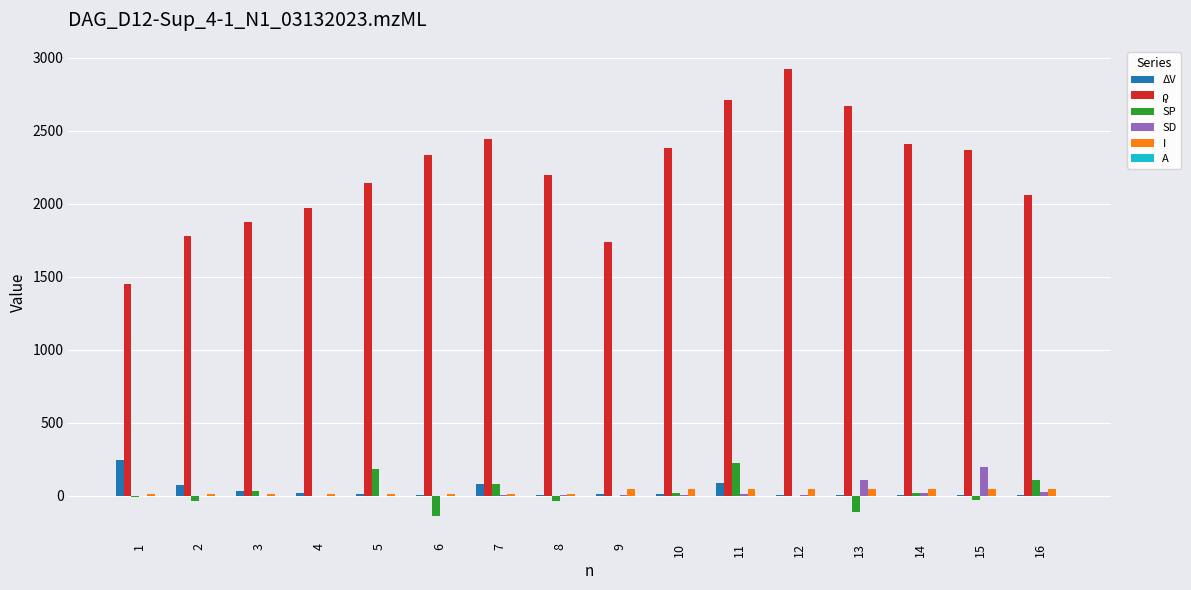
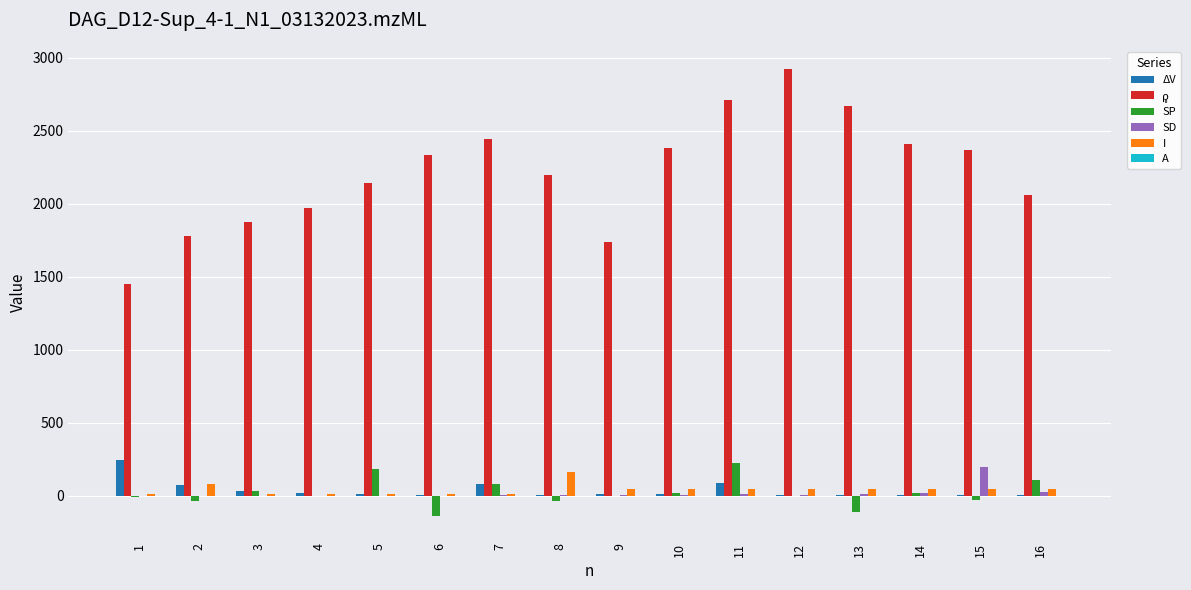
  {
    "ΔV": {
      "1": 240,
      "2": 70,
      "3": 30,
      "7": 80,
      "11": 90
    },
    "ρ̥": {
      "1": 1450,
      "2": 1780,
      "3": 1880,
      "4": 1970,
      "5": 2140,
      "6": 2330,
      "7": 2440,
      "8": 2200,
      "9": 1740,
      "10": 2380,
      "11": 2710,
      "12": 2920,
      "13": 2670,
      "14": 2410,
      "15": 2370,
      "16": 2060
    },
    "SP": {
      "2": -40,
      "3": 30,
      "5": 190,
      "6": -140,
      "7": 80,
      "8": -30,
      "10": 20,
      "11": 220,
      "13": -110,
      "14": 20,
      "15": -30,
      "16": 100
    },
    "SD": {
      "2": 0,
      "3": 0,
      "4": 0,
      "6": 0,
-     "13": 110,
+     "13": 10,
      "14": 20,
      "15": 190,
      "16": 30
    },
    "I": {
-     "2": 10,
-     "8": 10,
+     "2": 80,
+     "8": 160,
      "9": 40,
      "10": 40,
      "11": 40,
      "12": 40,
      "13": 40,
      "14": 40,
      "15": 40,
      "16": 40
    },
    "A": {
      "1": 0,
      "2": 0,
      "3": 0,
      "4": 0,
      "5": 0,
      "6": 0,
      "7": 0,
      "8": 0,
      "9": 0,
      "10": 0,
      "11": 0,
      "12": 0,
      "13": 0,
      "14": 0,
      "15": 0,
      "16": 0
    }
  }
